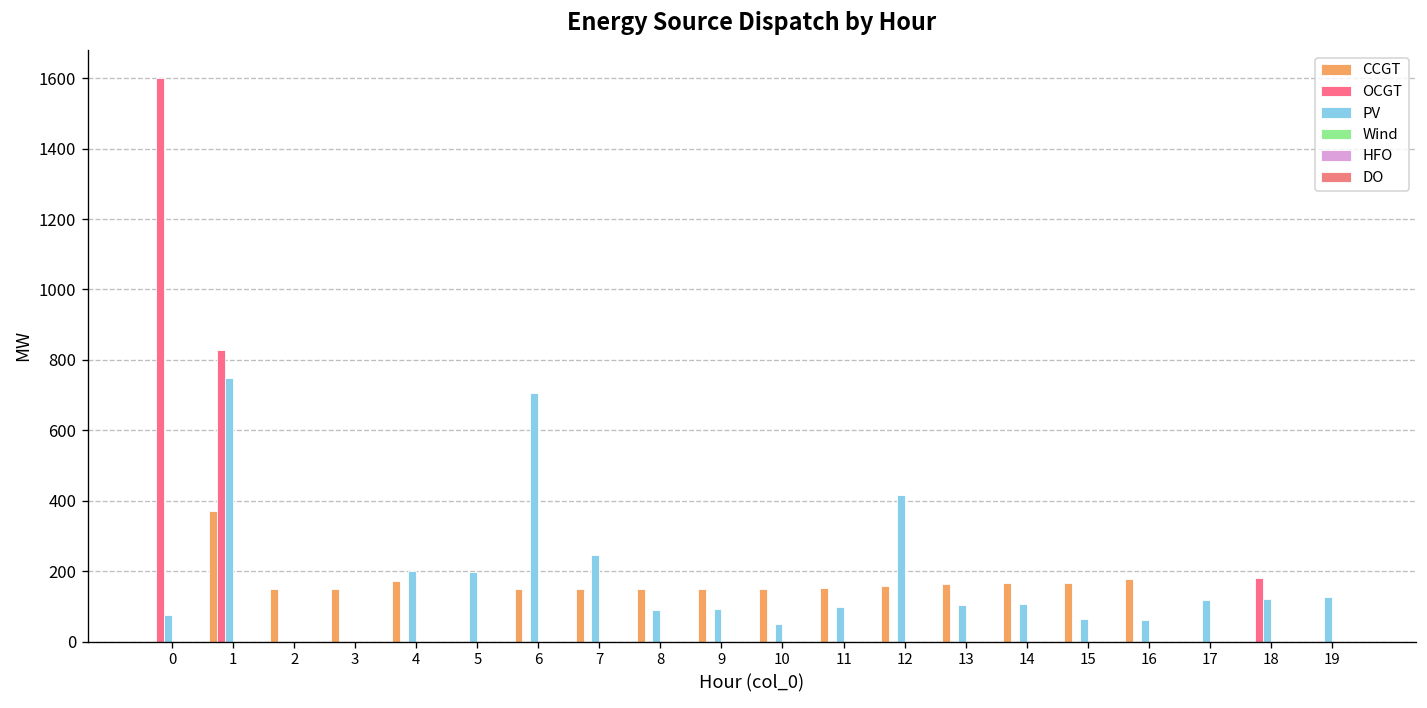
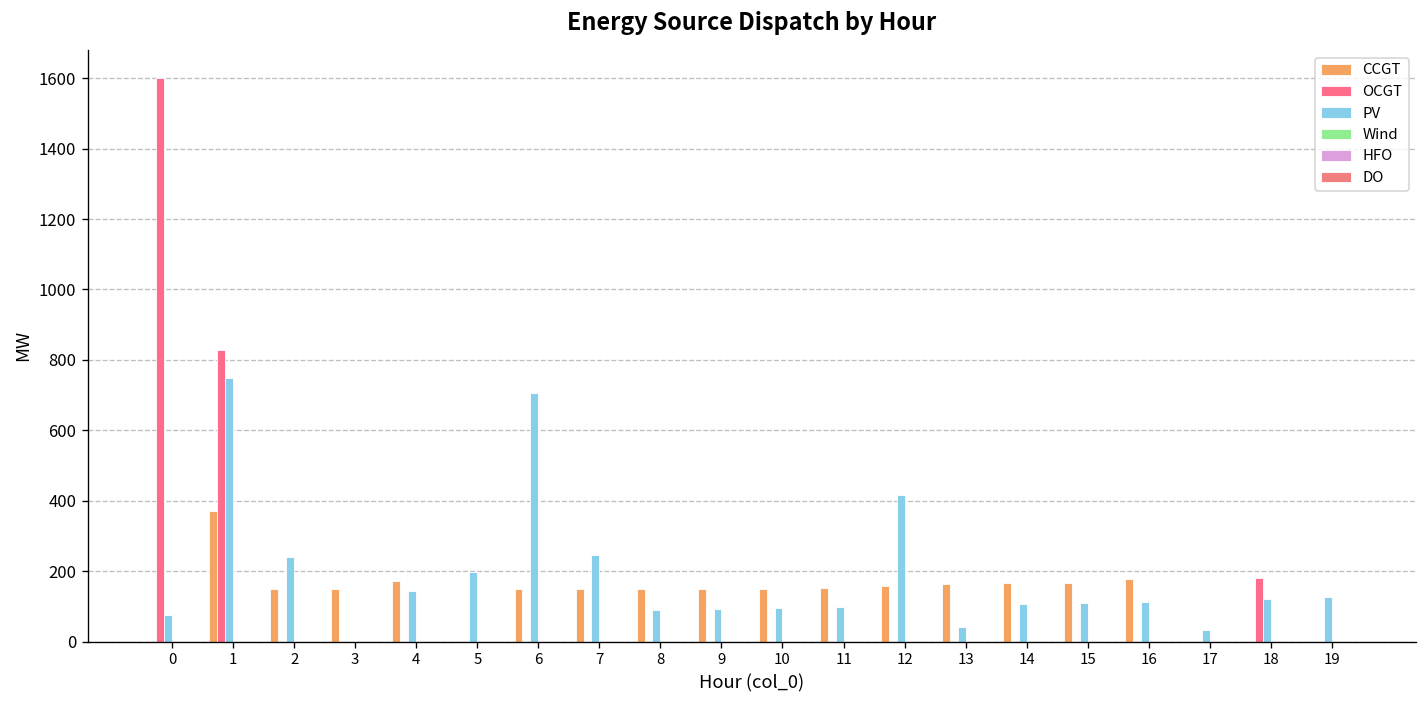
  {
    "PV": {
      "0": 80,
      "1": 750,
-     "2": 0,
+     "2": 240,
      "3": 0,
-     "4": 200,
+     "4": 140,
      "5": 200,
      "6": 710,
      "7": 250,
      "8": 90,
      "9": 90,
-     "10": 50,
+     "10": 100,
      "11": 100,
      "12": 420,
-     "13": 110,
+     "13": 40,
      "14": 110,
-     "15": 70,
-     "16": 60,
-     "17": 120,
+     "15": 110,
+     "16": 110,
+     "17": 30,
      "18": 120,
      "19": 130
    },
    "Wind": {
      "0": 0,
      "1": 0,
      "2": 0,
      "3": 0,
      "4": 0,
      "5": 0,
      "6": 0,
      "7": 0,
      "8": 0,
      "9": 0,
      "10": 0,
      "11": 0,
      "12": 0,
      "13": 0,
      "14": 0,
      "15": 0,
      "16": 0,
      "17": 0,
      "18": 0,
      "19": 0
    },
    "HFO": {
      "0": 0,
      "1": 0,
      "2": 0,
      "3": 0,
      "4": 0,
      "5": 0,
      "6": 0,
      "7": 0,
      "8": 0,
      "9": 0,
      "10": 0,
      "11": 0,
      "12": 0,
      "13": 0,
      "14": 0,
      "15": 0,
      "16": 0,
      "17": 0,
      "18": 0,
      "19": 0
    }
  }
